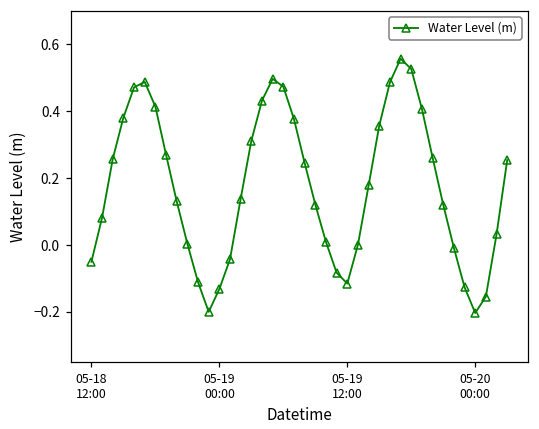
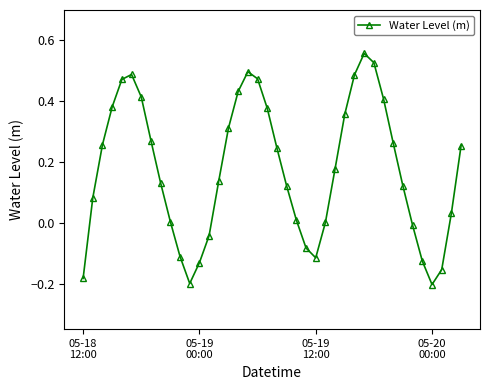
  {
-   "05-18 12:00": -0.05,
+   "05-18 12:00": -0.18,
    "05-19 00:00": -0.13,
    "05-19 12:00": -0.12,
    "05-20 00:00": -0.20
  }
